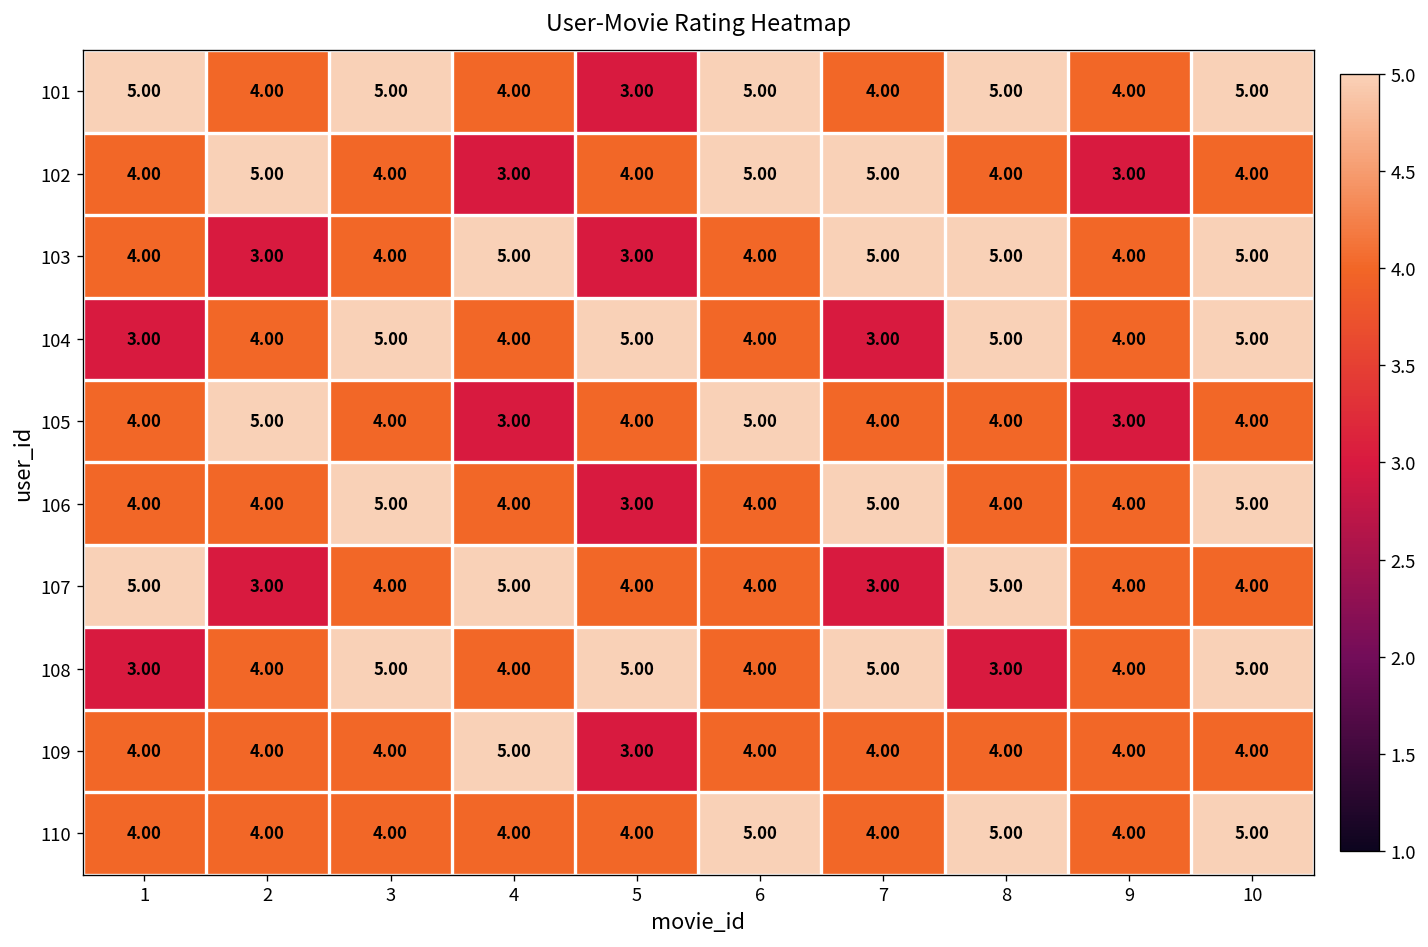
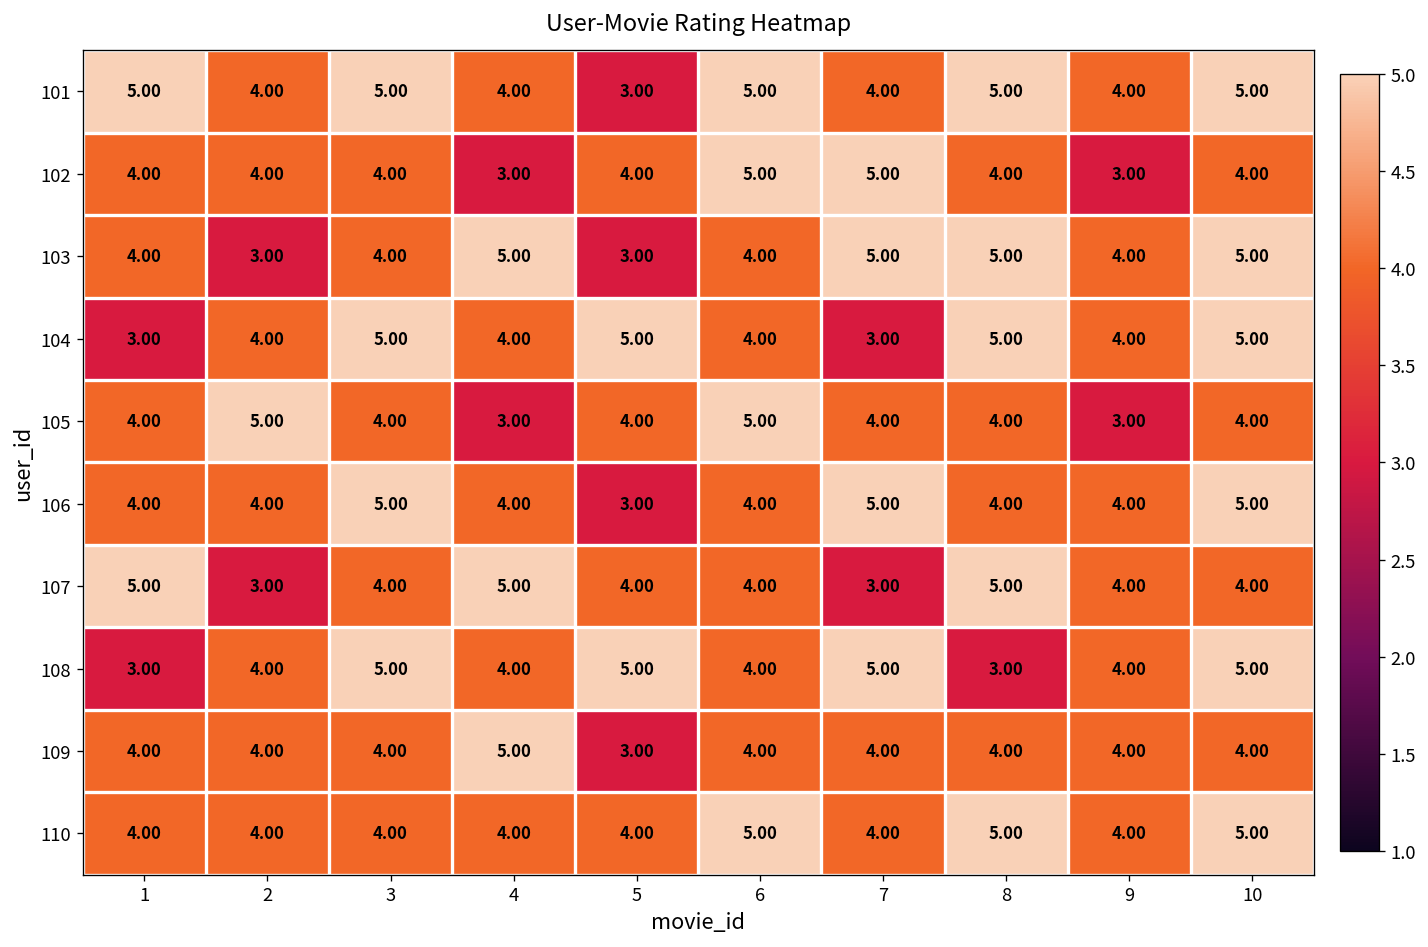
  {
    "101": {
      "1": 5.00,
      "2": 4.00,
      "3": 5.00,
      "4": 4.00,
      "5": 3.00,
      "6": 5.00,
      "7": 4.00,
      "8": 5.00,
      "9": 4.00,
      "10": 5.00
    },
    "102": {
      "1": 4.00,
-     "2": 5.00,
+     "2": 4.00,
      "3": 4.00,
      "4": 3.00,
      "5": 4.00,
      "6": 5.00,
      "7": 5.00,
      "8": 4.00,
      "9": 3.00,
      "10": 4.00
    },
    "103": {
      "1": 4.00,
      "2": 3.00,
      "3": 4.00,
      "4": 5.00,
      "5": 3.00,
      "6": 4.00,
      "7": 5.00,
      "8": 5.00,
      "9": 4.00,
      "10": 5.00
    },
    "104": {
      "1": 3.00,
      "2": 4.00,
      "3": 5.00,
      "4": 4.00,
      "5": 5.00,
      "6": 4.00,
      "7": 3.00,
      "8": 5.00,
      "9": 4.00,
      "10": 5.00
    },
    "105": {
      "1": 4.00,
      "2": 5.00,
      "3": 4.00,
      "4": 3.00,
      "5": 4.00,
      "6": 5.00,
      "7": 4.00,
      "8": 4.00,
      "9": 3.00,
      "10": 4.00
    },
    "106": {
      "1": 4.00,
      "2": 4.00,
      "3": 5.00,
      "4": 4.00,
      "5": 3.00,
      "6": 4.00,
      "7": 5.00,
      "8": 4.00,
      "9": 4.00,
      "10": 5.00
    },
    "107": {
      "1": 5.00,
      "2": 3.00,
      "3": 4.00,
      "4": 5.00,
      "5": 4.00,
      "6": 4.00,
      "7": 3.00,
      "8": 5.00,
      "9": 4.00,
      "10": 4.00
    },
    "108": {
      "1": 3.00,
      "2": 4.00,
      "3": 5.00,
      "4": 4.00,
      "5": 5.00,
      "6": 4.00,
      "7": 5.00,
      "8": 3.00,
      "9": 4.00,
      "10": 5.00
    },
    "109": {
      "1": 4.00,
      "2": 4.00,
      "3": 4.00,
      "4": 5.00,
      "5": 3.00,
      "6": 4.00,
      "7": 4.00,
      "8": 4.00,
      "9": 4.00,
      "10": 4.00
    },
    "110": {
      "1": 4.00,
      "2": 4.00,
      "3": 4.00,
      "4": 4.00,
      "5": 4.00,
      "6": 5.00,
      "7": 4.00,
      "8": 5.00,
      "9": 4.00,
      "10": 5.00
    }
  }
